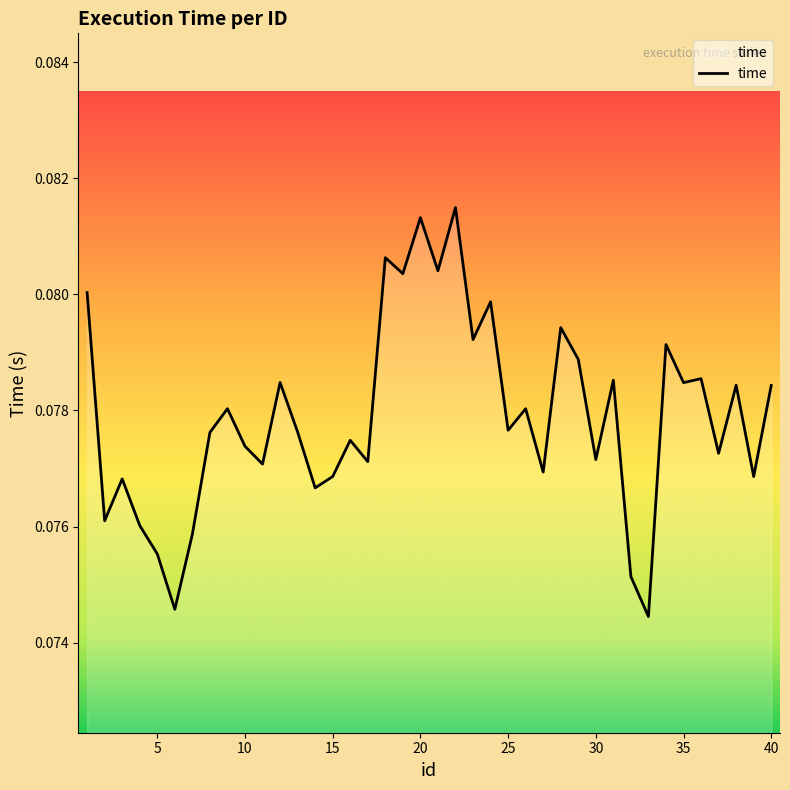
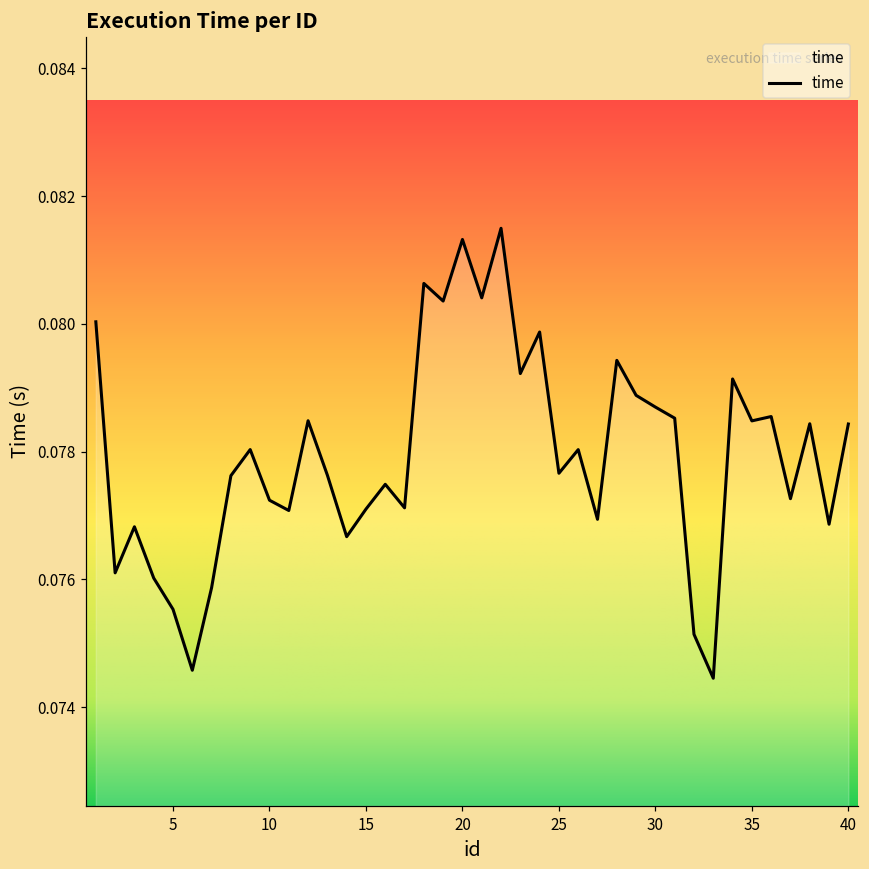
  {
    "5": 0.0755,
-   "10": 0.0774,
-   "15": 0.0769,
+   "10": 0.0772,
+   "15": 0.0771,
    "20": 0.0813,
    "25": 0.0777,
-   "30": 0.0772,
+   "30": 0.0787,
    "35": 0.0785,
    "40": 0.0784
  }
